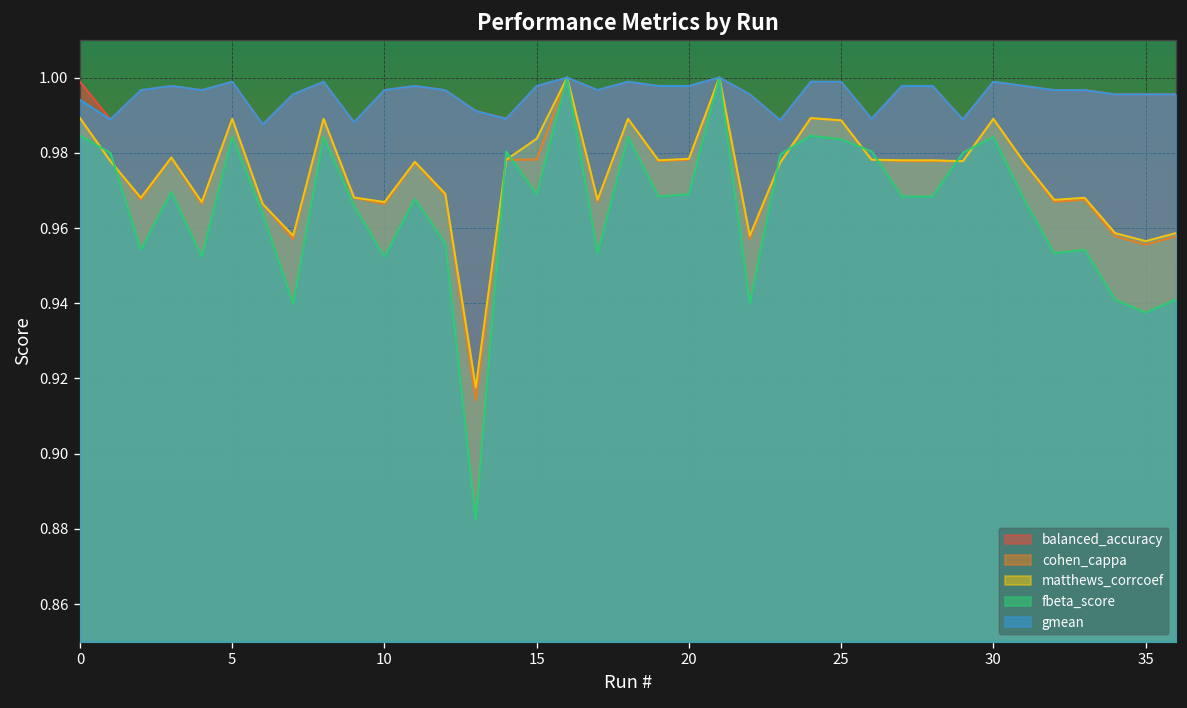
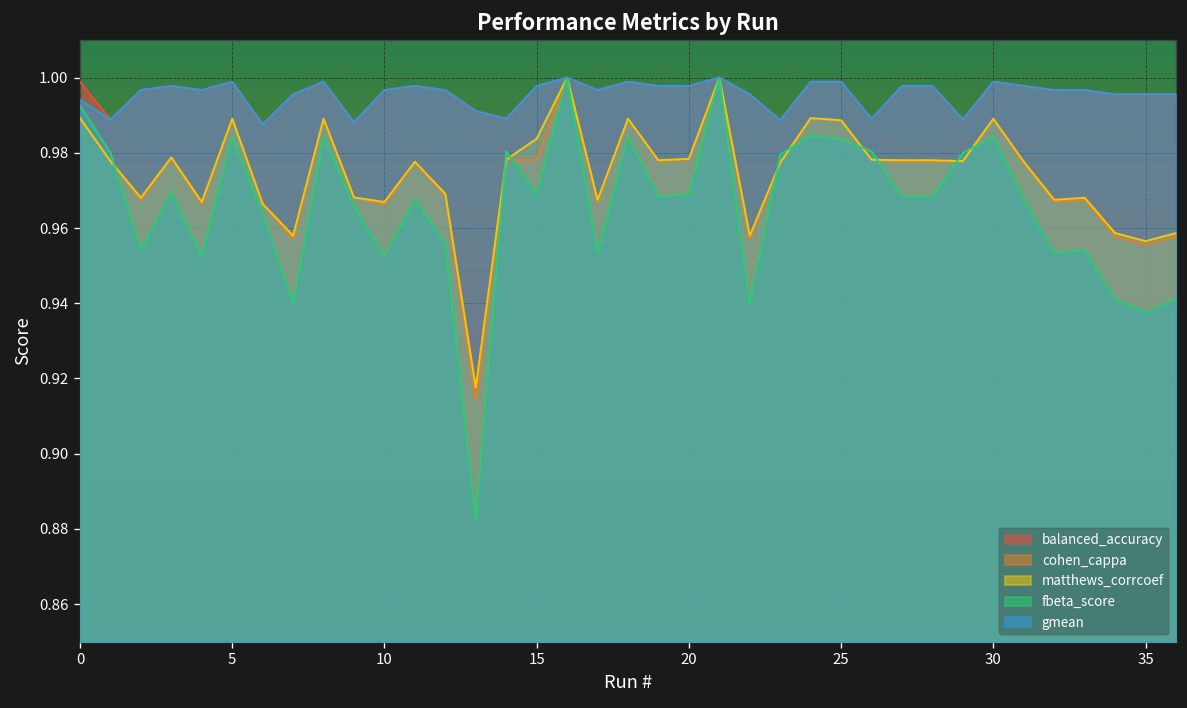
  {
    "matthews_corrcoef": {
      "15": 0.984,
      "35": 0.957
    },
    "fbeta_score": {
-     "0": 0.985,
+     "0": 0.993,
      "5": 0.984,
      "10": 0.952,
      "15": 0.969,
      "20": 0.969,
      "25": 0.984,
      "30": 0.984,
      "35": 0.938
    },
    "gmean": {
      "0": 0.994
    }
  }
